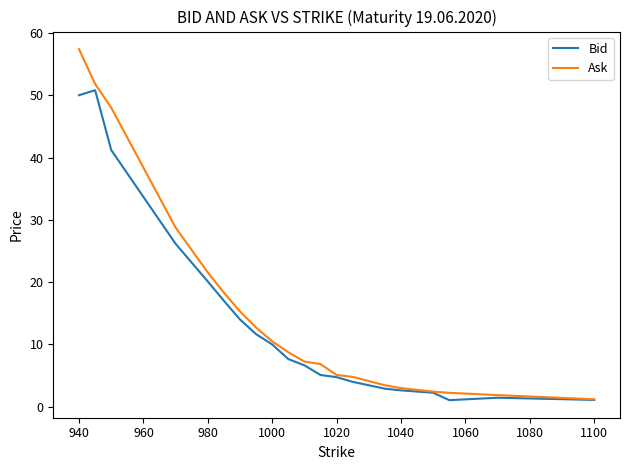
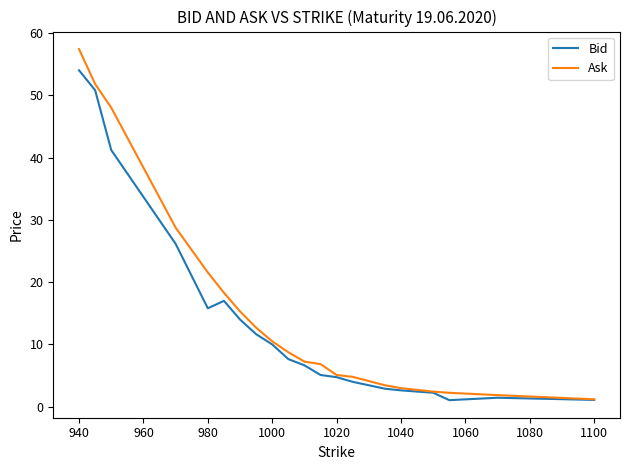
  {
    "Bid": {
-     "940": 50,
-     "980": 20,
+     "940": 54,
+     "980": 16,
      "1000": 10
    },
    "Ask": {
      "940": 57,
      "980": 22,
      "1000": 11
    }
  }
